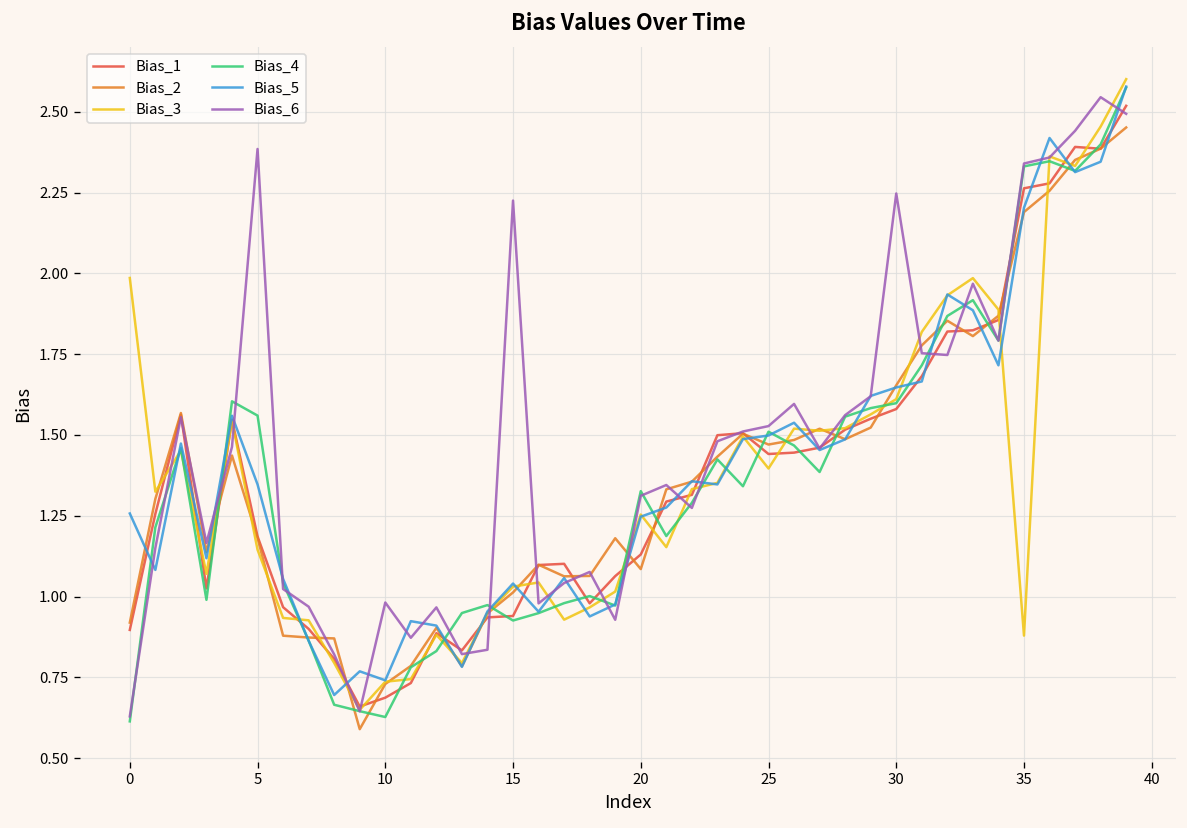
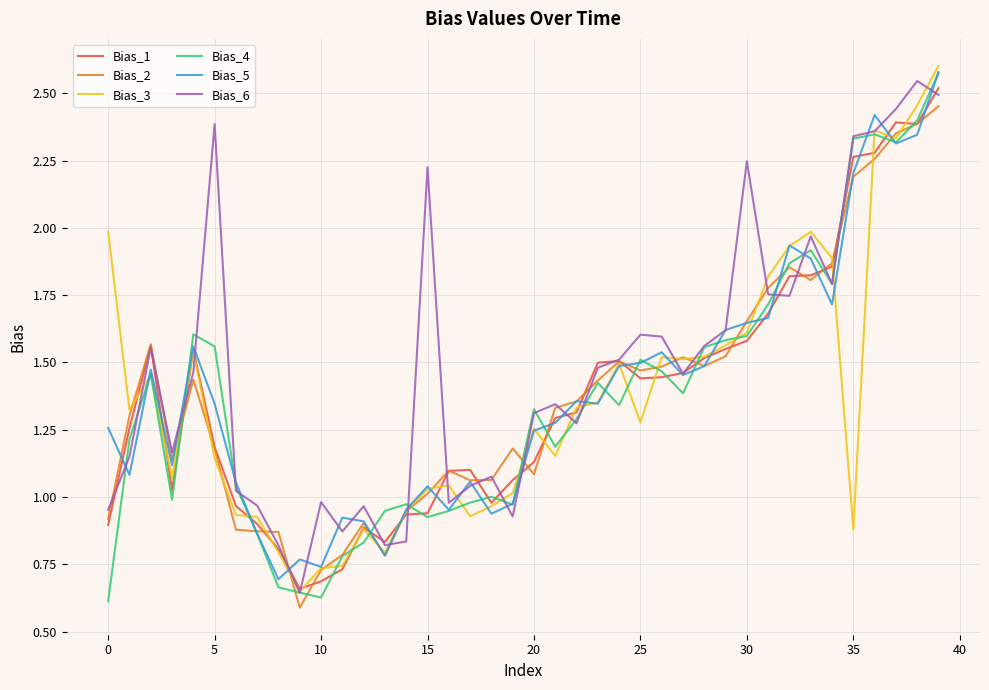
  {
    "Bias_3": {
      "0": 1.99,
      "5": 1.14,
      "15": 1.03,
-     "25": 1.40,
+     "25": 1.28,
      "30": 1.61,
      "35": 0.88
    },
    "Bias_4": {
      "0": 0.61,
      "5": 1.56,
      "10": 0.63,
      "15": 0.93,
      "20": 1.33,
      "25": 1.51,
      "30": 1.60
    },
    "Bias_5": {
      "0": 1.26,
      "5": 1.35,
      "15": 1.04,
      "25": 1.50,
      "35": 2.20
    },
    "Bias_6": {
-     "0": 0.63,
+     "0": 0.95,
      "5": 2.39,
      "10": 0.98,
      "15": 2.23,
      "20": 1.31,
-     "25": 1.53,
+     "25": 1.60,
      "30": 2.25
    }
  }
